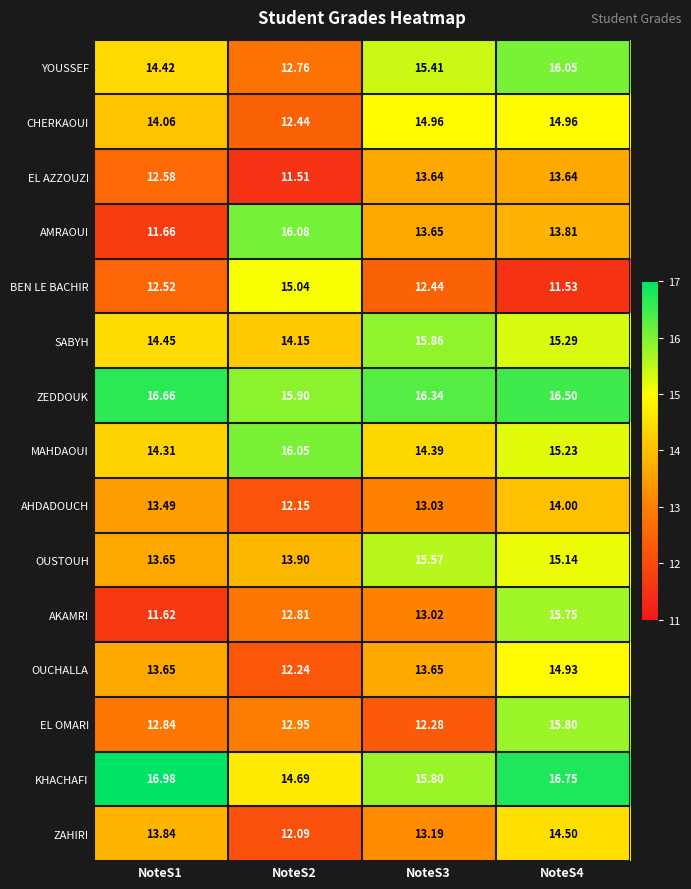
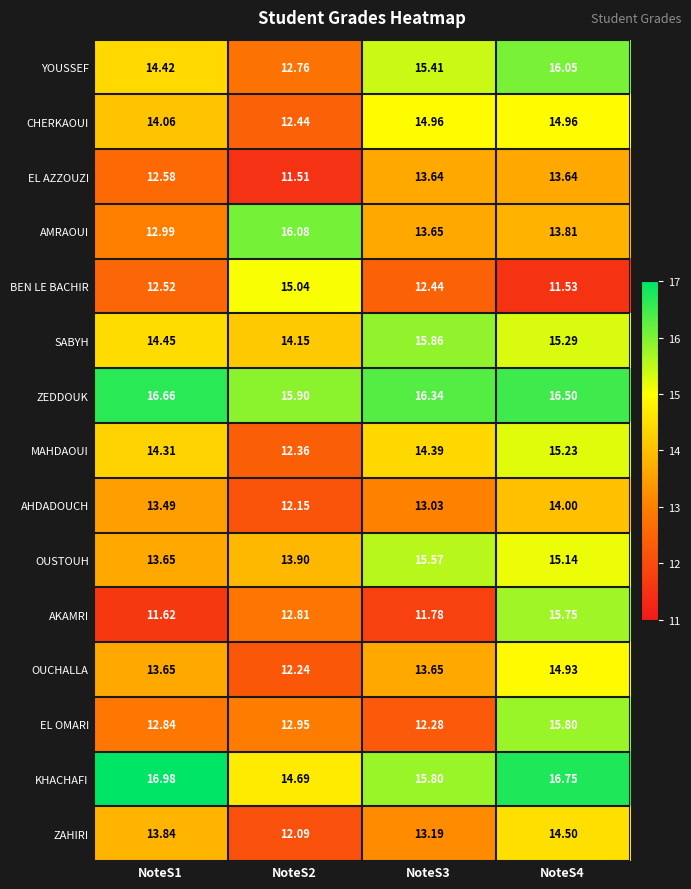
  {
    "YOUSSEF": {
      "NoteS1": 14.42,
      "NoteS2": 12.76,
      "NoteS3": 15.41,
      "NoteS4": 16.05
    },
    "CHERKAOUI": {
      "NoteS1": 14.06,
      "NoteS2": 12.44,
      "NoteS3": 14.96,
      "NoteS4": 14.96
    },
    "EL AZZOUZI": {
      "NoteS1": 12.58,
      "NoteS2": 11.51,
      "NoteS3": 13.64,
      "NoteS4": 13.64
    },
    "AMRAOUI": {
-     "NoteS1": 11.66,
+     "NoteS1": 12.99,
      "NoteS2": 16.08,
      "NoteS3": 13.65,
      "NoteS4": 13.81
    },
    "BEN LE BACHIR": {
      "NoteS1": 12.52,
      "NoteS2": 15.04,
      "NoteS3": 12.44,
      "NoteS4": 11.53
    },
    "SABYH": {
      "NoteS1": 14.45,
      "NoteS2": 14.15,
      "NoteS3": 15.86,
      "NoteS4": 15.29
    },
    "ZEDDOUK": {
      "NoteS1": 16.66,
      "NoteS2": 15.90,
      "NoteS3": 16.34,
      "NoteS4": 16.50
    },
    "MAHDAOUI": {
      "NoteS1": 14.31,
-     "NoteS2": 16.05,
+     "NoteS2": 12.36,
      "NoteS3": 14.39,
      "NoteS4": 15.23
    },
    "AHDADOUCH": {
      "NoteS1": 13.49,
      "NoteS2": 12.15,
      "NoteS3": 13.03,
      "NoteS4": 14.00
    },
    "OUSTOUH": {
      "NoteS1": 13.65,
      "NoteS2": 13.90,
      "NoteS3": 15.57,
      "NoteS4": 15.14
    },
    "AKAMRI": {
      "NoteS1": 11.62,
      "NoteS2": 12.81,
-     "NoteS3": 13.02,
+     "NoteS3": 11.78,
      "NoteS4": 15.75
    },
    "OUCHALLA": {
      "NoteS1": 13.65,
      "NoteS2": 12.24,
      "NoteS3": 13.65,
      "NoteS4": 14.93
    },
    "EL OMARI": {
      "NoteS1": 12.84,
      "NoteS2": 12.95,
      "NoteS3": 12.28,
      "NoteS4": 15.80
    },
    "KHACHAFI": {
      "NoteS1": 16.98,
      "NoteS2": 14.69,
      "NoteS3": 15.80,
      "NoteS4": 16.75
    },
    "ZAHIRI": {
      "NoteS1": 13.84,
      "NoteS2": 12.09,
      "NoteS3": 13.19,
      "NoteS4": 14.50
    }
  }
